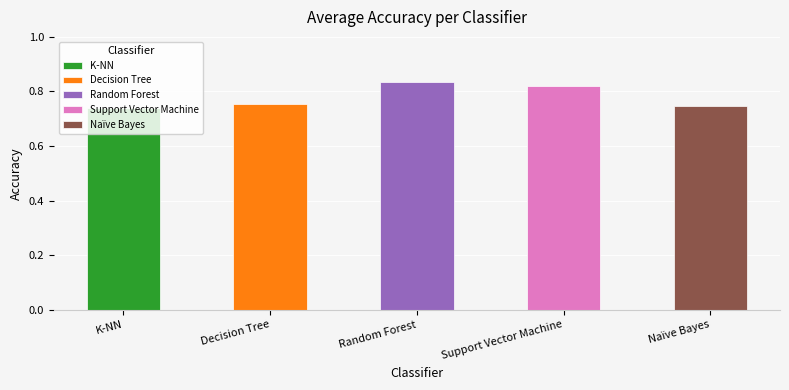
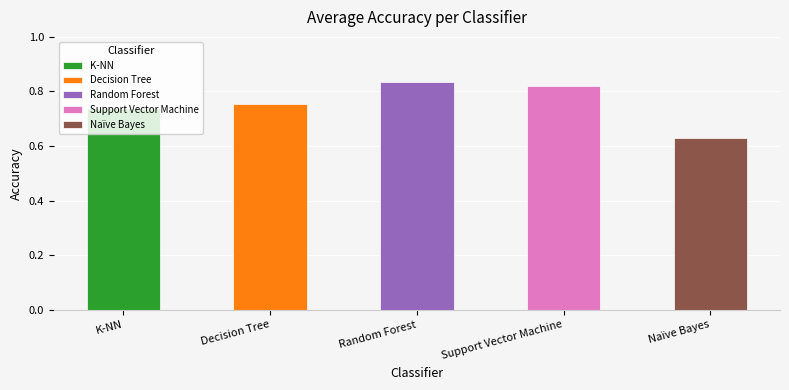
  {
    "Decision Tree": 0.75,
    "Random Forest": 0.83,
    "Support Vector Machine": 0.82,
-   "Naïve Bayes": 0.75
+   "Naïve Bayes": 0.63
  }
